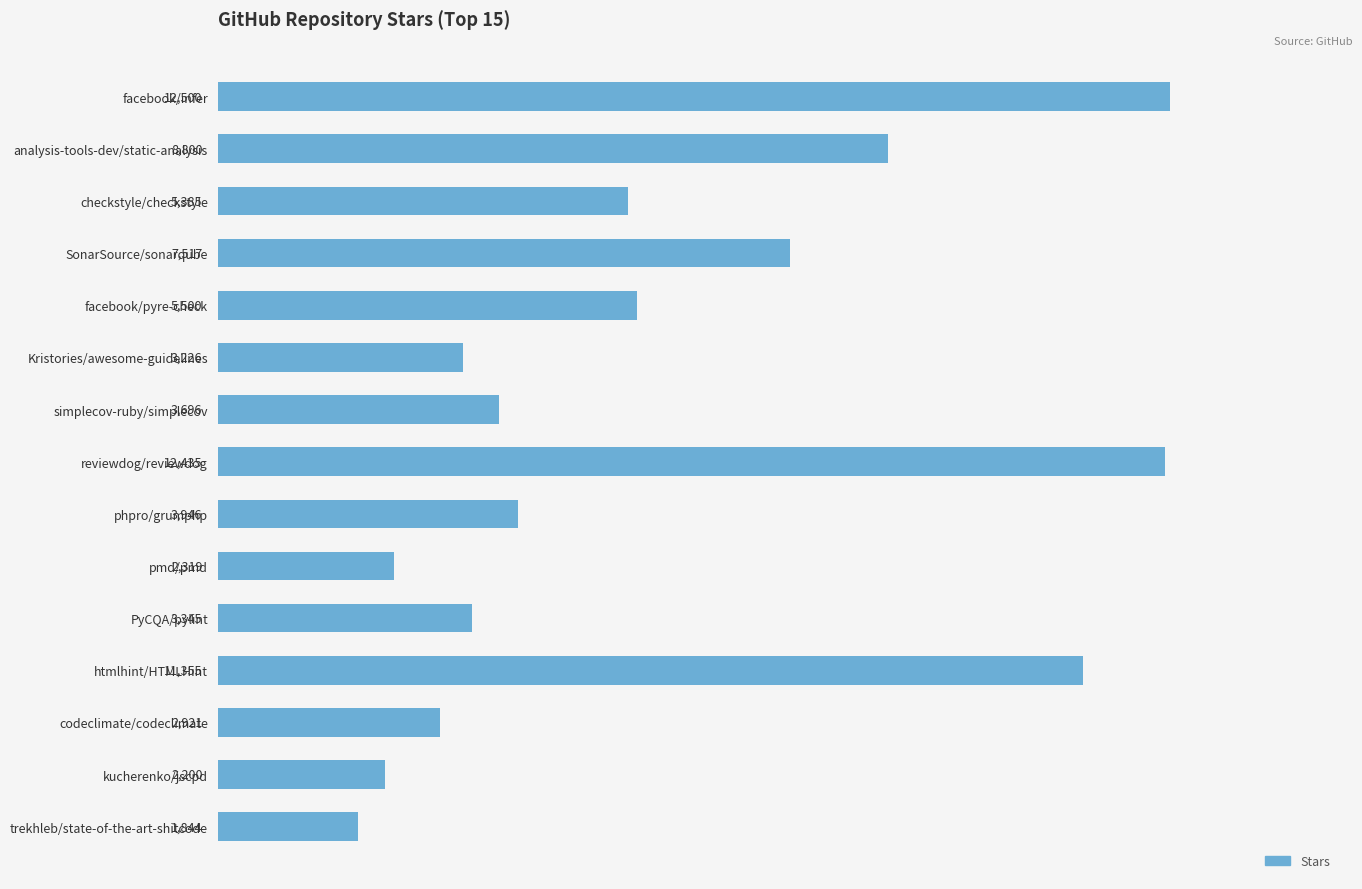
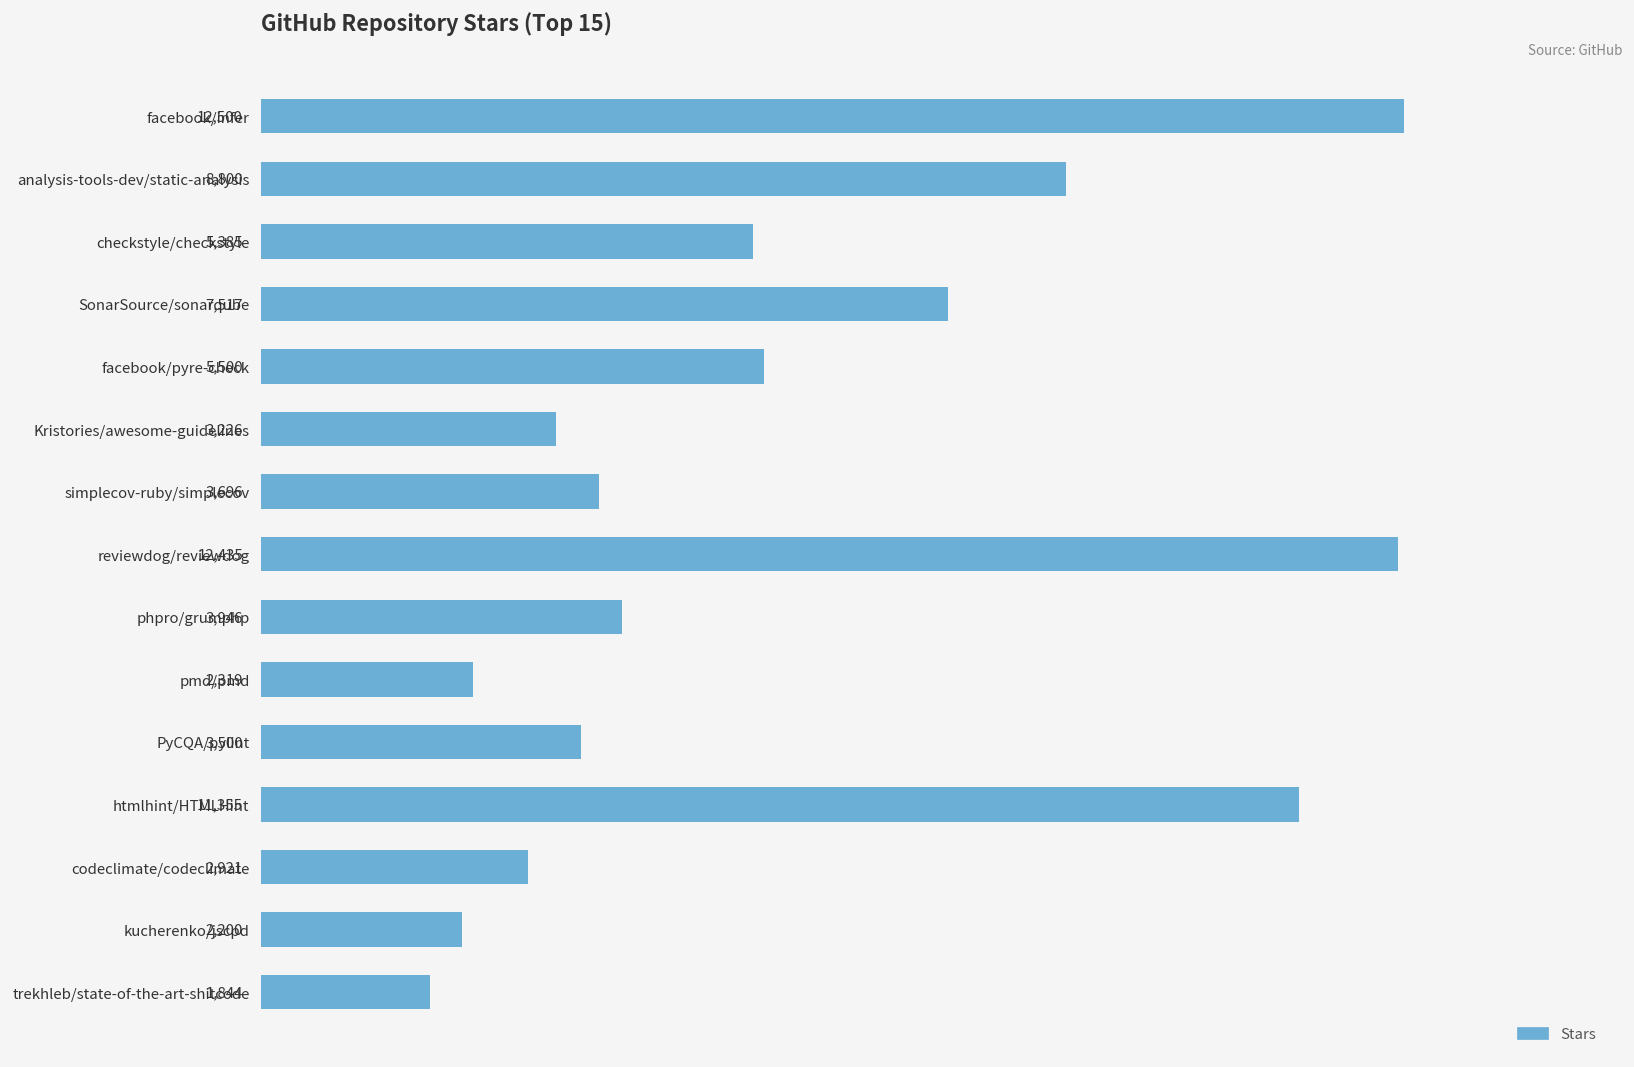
  {
-   "PyCQA/pylint": "3,345"
+   "PyCQA/pylint": "3,500"
  }
